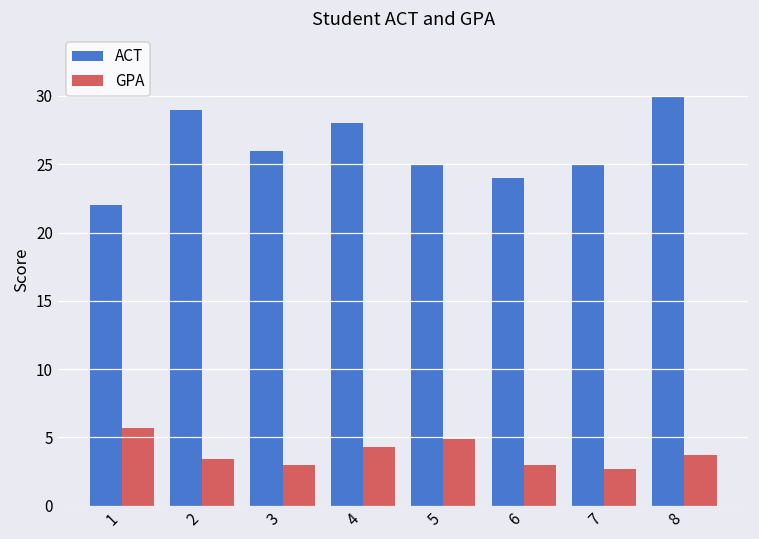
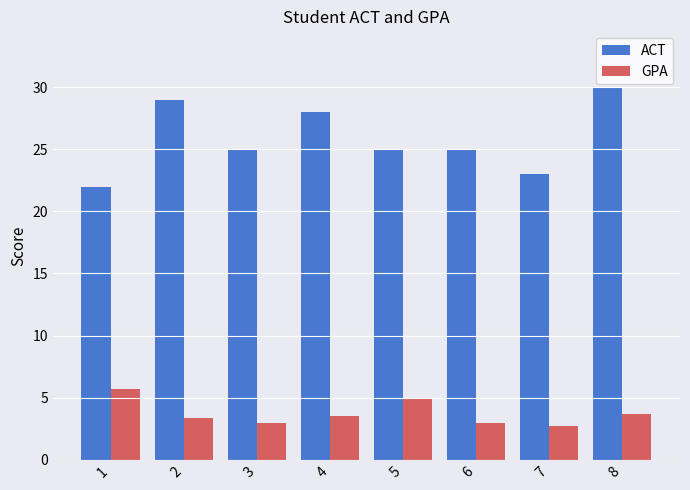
  {
    "ACT": {
      "1": 22,
      "2": 29,
-     "3": 26,
+     "3": 25,
      "4": 28,
      "5": 25,
-     "6": 24,
-     "7": 25,
+     "6": 25,
+     "7": 23,
      "8": 30
    },
    "GPA": {
      "1": 5.7,
      "2": 3.4,
      "3": 3.0,
-     "4": 4.3,
+     "4": 3.5,
      "5": 4.9,
      "6": 3.0,
      "7": 2.7,
      "8": 3.7
    }
  }
